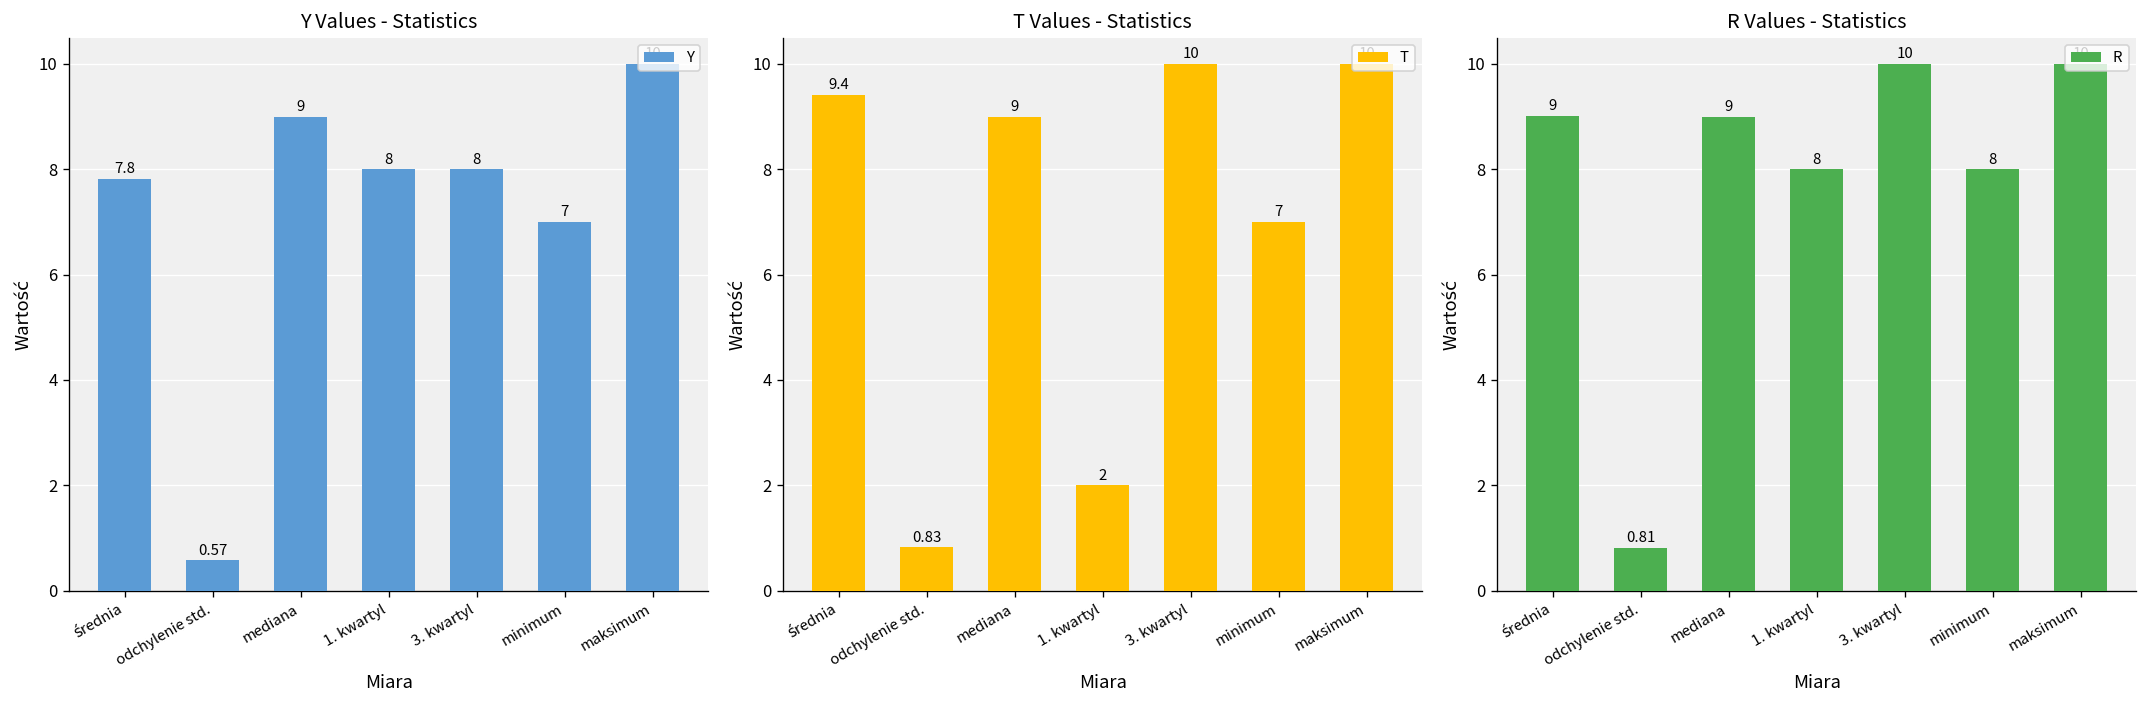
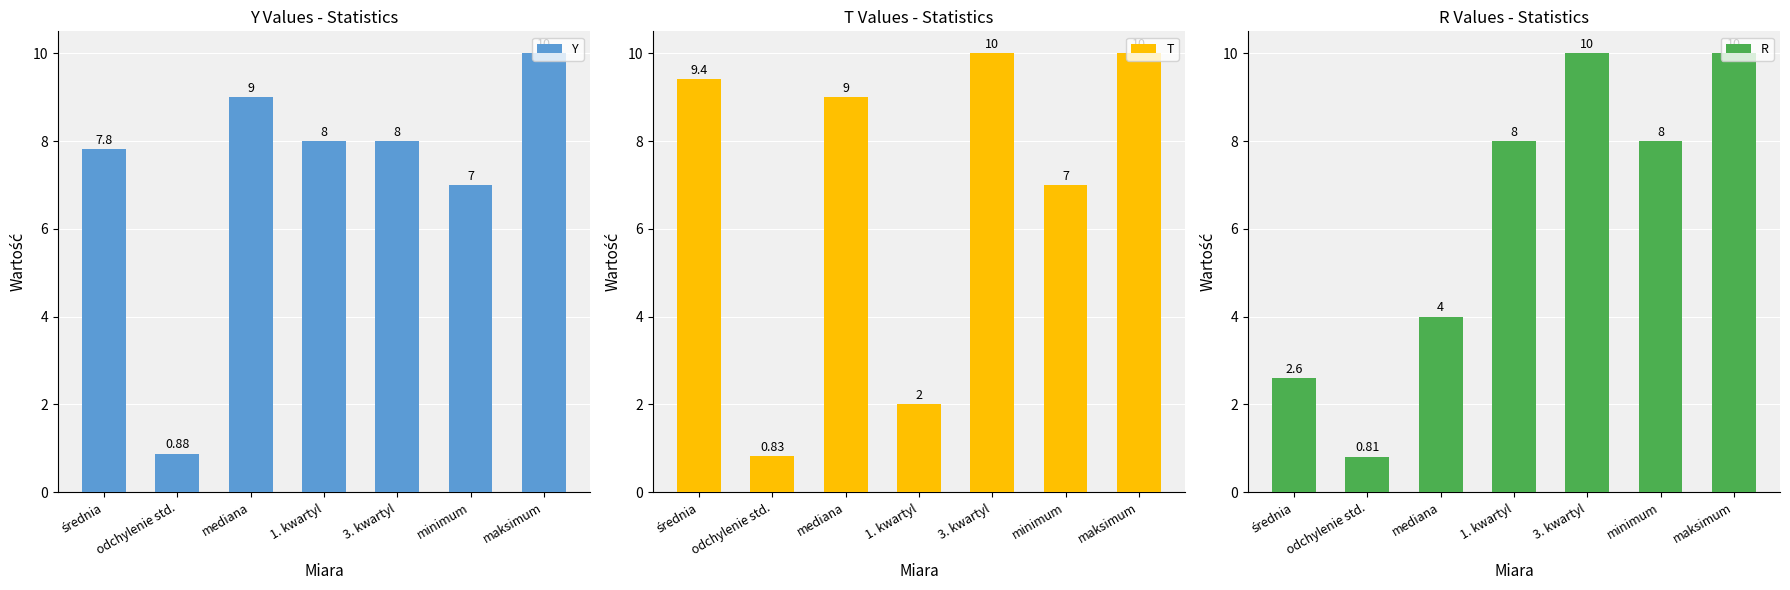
  {
    "Y Values - Statistics": {
      "średnia": 7.8,
-     "odchylenie std.": 0.57,
+     "odchylenie std.": 0.88,
      "mediana": 9,
      "1. kwartyl": 8,
      "3. kwartyl": 8,
      "minimum": 7
    },
    "T Values - Statistics": {
      "średnia": 9.4,
      "odchylenie std.": 0.83,
      "mediana": 9,
      "1. kwartyl": 2,
      "3. kwartyl": 10,
      "minimum": 7
    },
    "R Values - Statistics": {
-     "średnia": 9,
+     "średnia": 2.6,
      "odchylenie std.": 0.81,
-     "mediana": 9,
+     "mediana": 4,
      "1. kwartyl": 8,
      "3. kwartyl": 10,
      "minimum": 8
    }
  }
